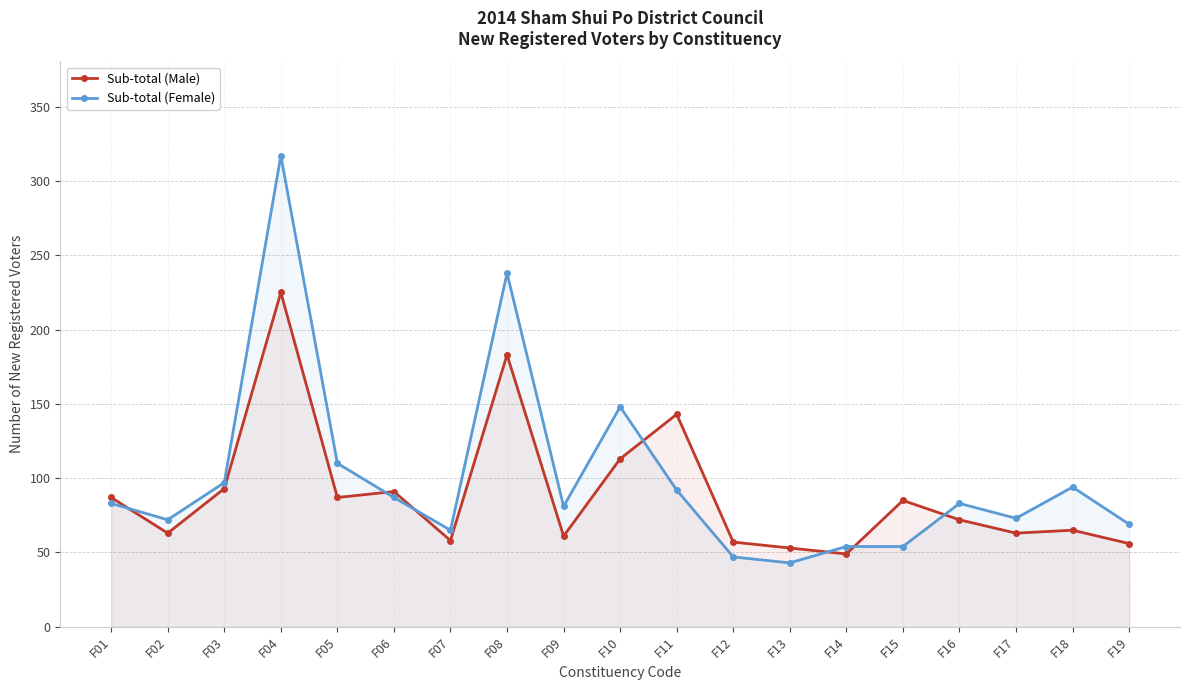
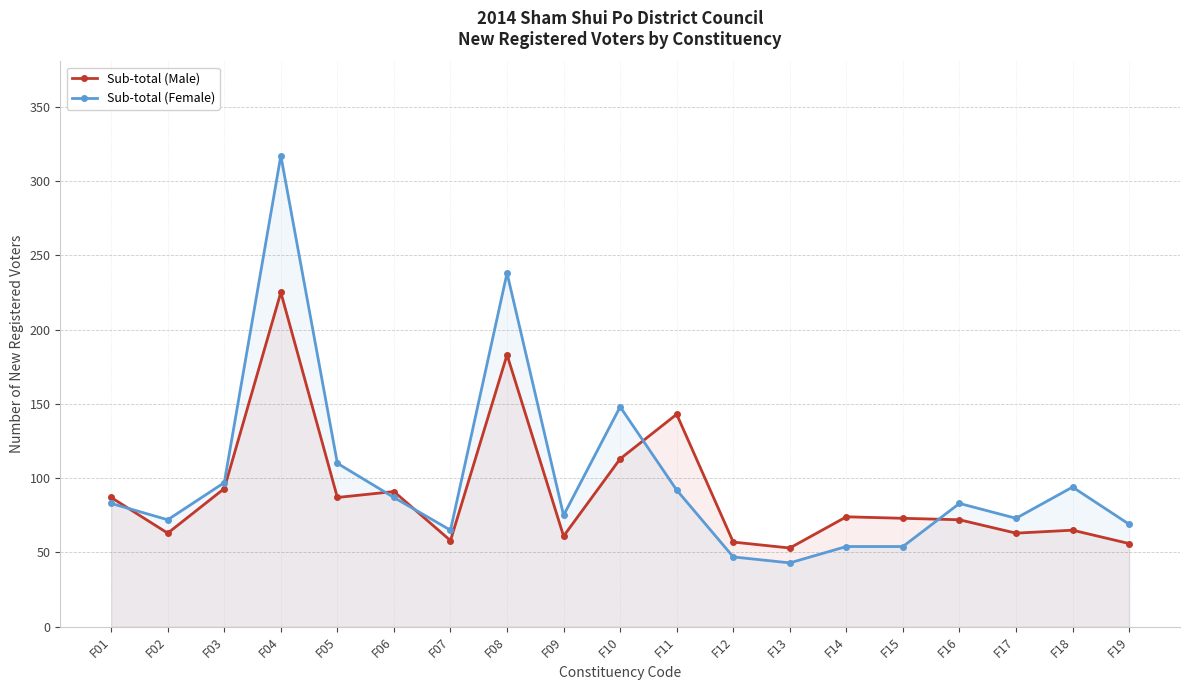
  {
    "Sub-total (Male)": {
      "F01": 87,
      "F02": 63,
      "F03": 93,
      "F04": 225,
      "F05": 87,
      "F06": 91,
      "F07": 58,
      "F08": 183,
      "F09": 61,
      "F10": 113,
      "F11": 143,
      "F12": 57,
      "F13": 53,
-     "F14": 49,
-     "F15": 85,
+     "F14": 74,
+     "F15": 73,
      "F16": 72,
      "F17": 63,
      "F18": 65,
      "F19": 56
    },
    "Sub-total (Female)": {
      "F01": 83,
      "F02": 72,
      "F03": 97,
      "F04": 317,
      "F05": 110,
      "F06": 87,
      "F07": 65,
      "F08": 238,
-     "F09": 81,
+     "F09": 75,
      "F10": 148,
      "F11": 92,
      "F12": 47,
      "F13": 43,
      "F14": 54,
      "F15": 54,
      "F16": 83,
      "F17": 73,
      "F18": 94,
      "F19": 69
    }
  }
